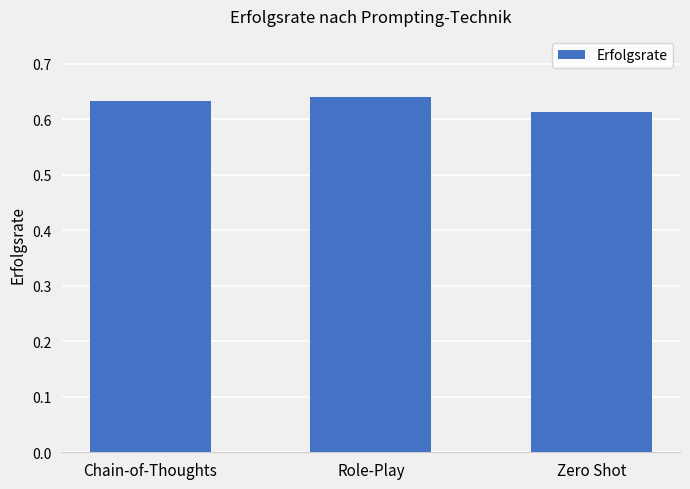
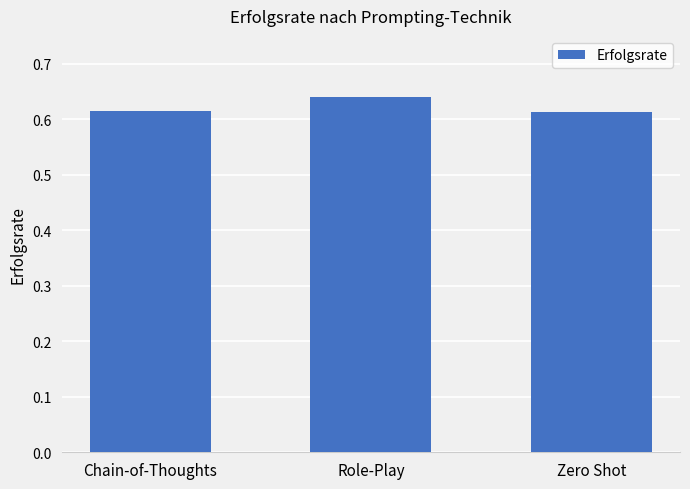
  {
-   "Chain-of-Thoughts": 0.63,
+   "Chain-of-Thoughts": 0.62,
    "Role-Play": 0.64,
    "Zero Shot": 0.61
  }
